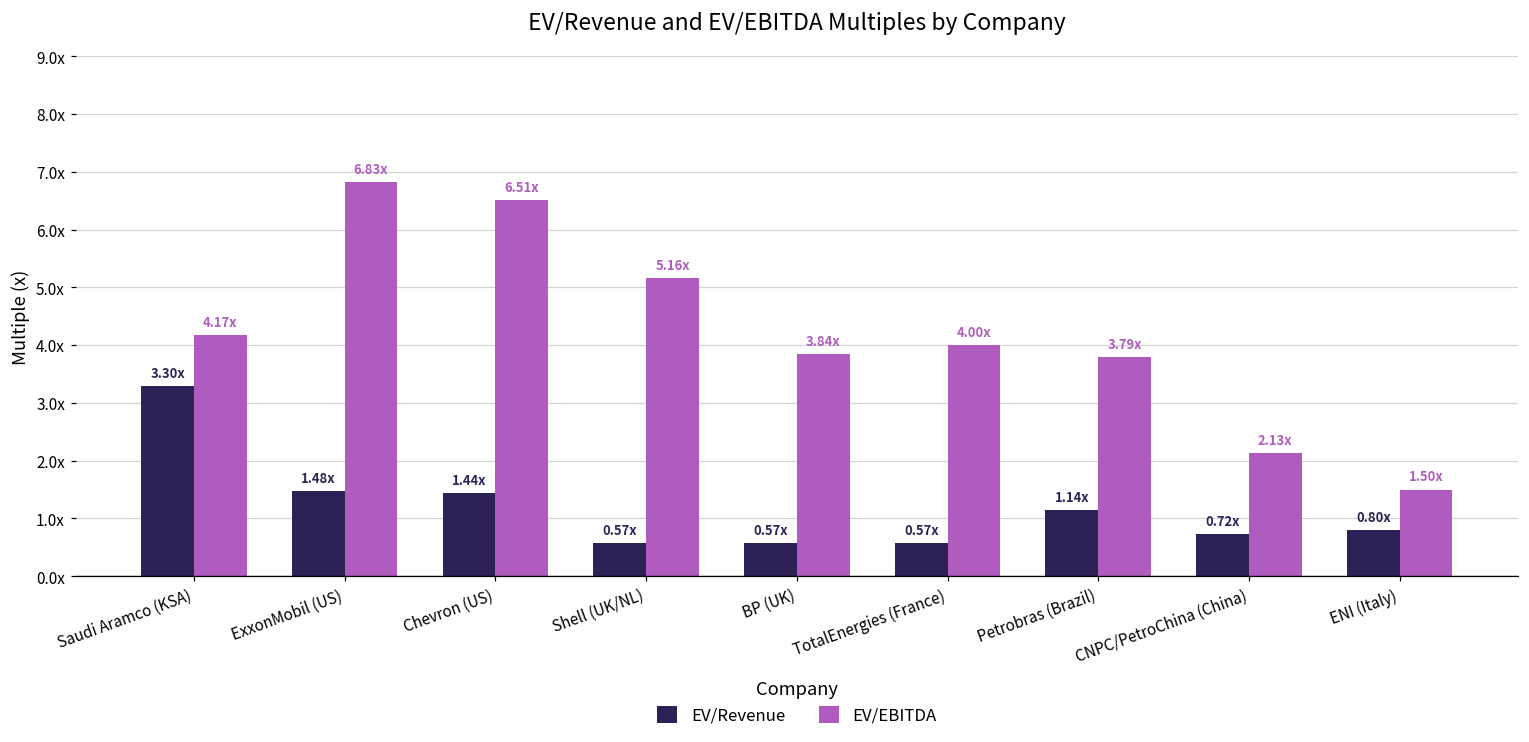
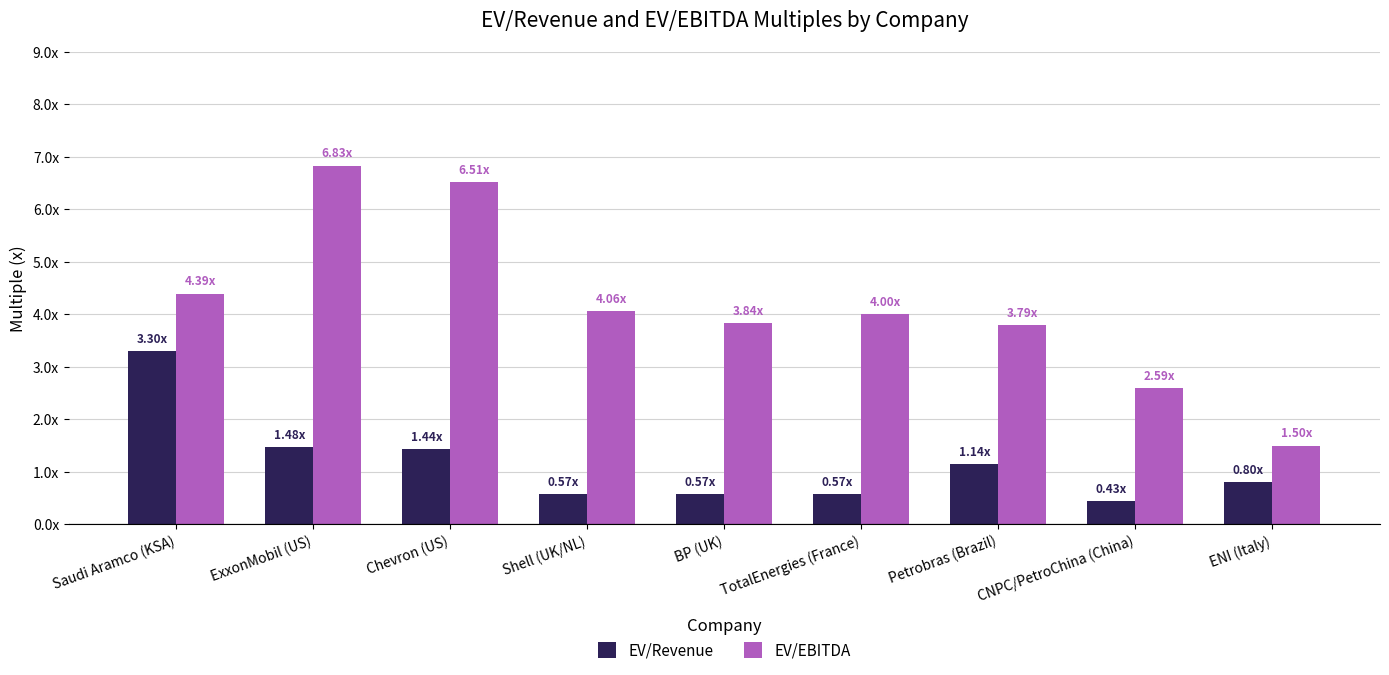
  {
    "EV/Revenue": {
      "Saudi Aramco (KSA)": "3.30x",
      "ExxonMobil (US)": "1.48x",
      "Chevron (US)": "1.44x",
      "Shell (UK/NL)": "0.57x",
      "BP (UK)": "0.57x",
      "TotalEnergies (France)": "0.57x",
      "Petrobras (Brazil)": "1.14x",
-     "CNPC/PetroChina (China)": "0.72x",
+     "CNPC/PetroChina (China)": "0.43x",
      "ENI (Italy)": "0.80x"
    },
    "EV/EBITDA": {
-     "Saudi Aramco (KSA)": "4.17x",
+     "Saudi Aramco (KSA)": "4.39x",
      "ExxonMobil (US)": "6.83x",
      "Chevron (US)": "6.51x",
-     "Shell (UK/NL)": "5.16x",
+     "Shell (UK/NL)": "4.06x",
      "BP (UK)": "3.84x",
      "TotalEnergies (France)": "4.00x",
      "Petrobras (Brazil)": "3.79x",
-     "CNPC/PetroChina (China)": "2.13x",
+     "CNPC/PetroChina (China)": "2.59x",
      "ENI (Italy)": "1.50x"
    }
  }
